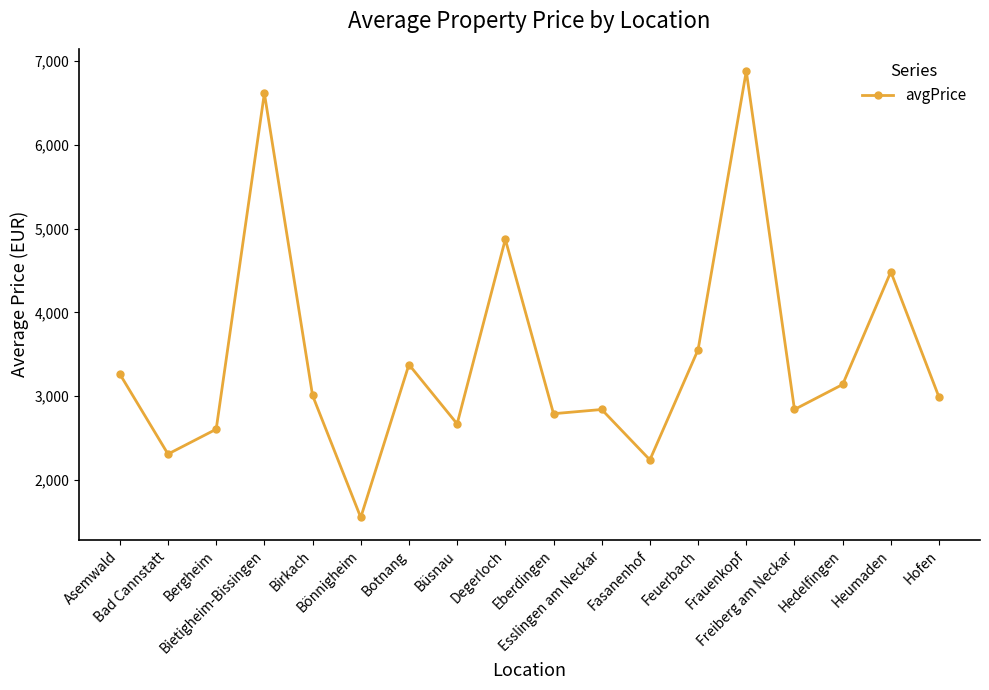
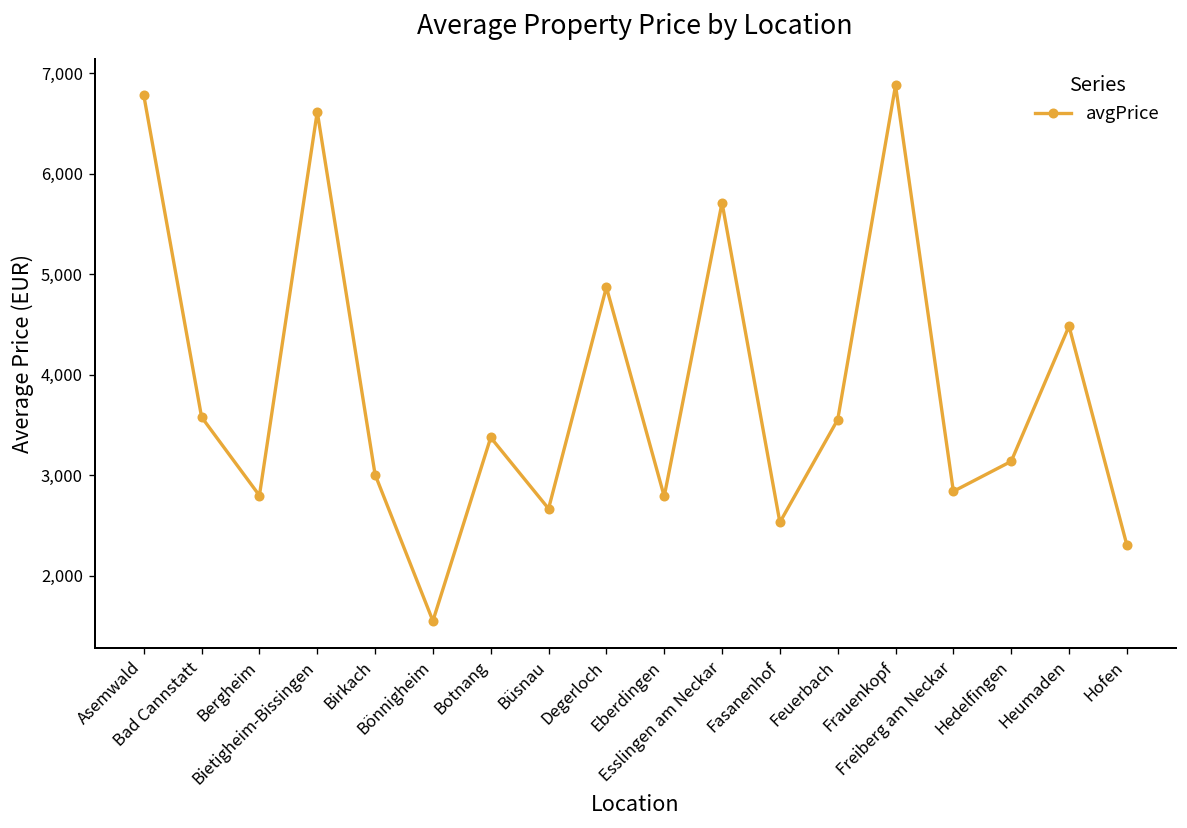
  {
-   "Asemwald": "3,300",
-   "Bad Cannstatt": "2,300",
-   "Bergheim": "2,600",
+   "Asemwald": "6,800",
+   "Bad Cannstatt": "3,600",
+   "Bergheim": "2,800",
    "Bietigheim-Bissingen": "6,600",
    "Birkach": "3,000",
    "Bönnigheim": "1,600",
    "Botnang": "3,400",
    "Büsnau": "2,700",
    "Degerloch": "4,900",
    "Eberdingen": "2,800",
-   "Esslingen am Neckar": "2,800",
-   "Fasanenhof": "2,200",
+   "Esslingen am Neckar": "5,700",
+   "Fasanenhof": "2,500",
    "Feuerbach": "3,600",
    "Frauenkopf": "6,900",
    "Freiberg am Neckar": "2,800",
    "Hedelfingen": "3,100",
    "Heumaden": "4,500",
-   "Hofen": "3,000"
+   "Hofen": "2,300"
  }
